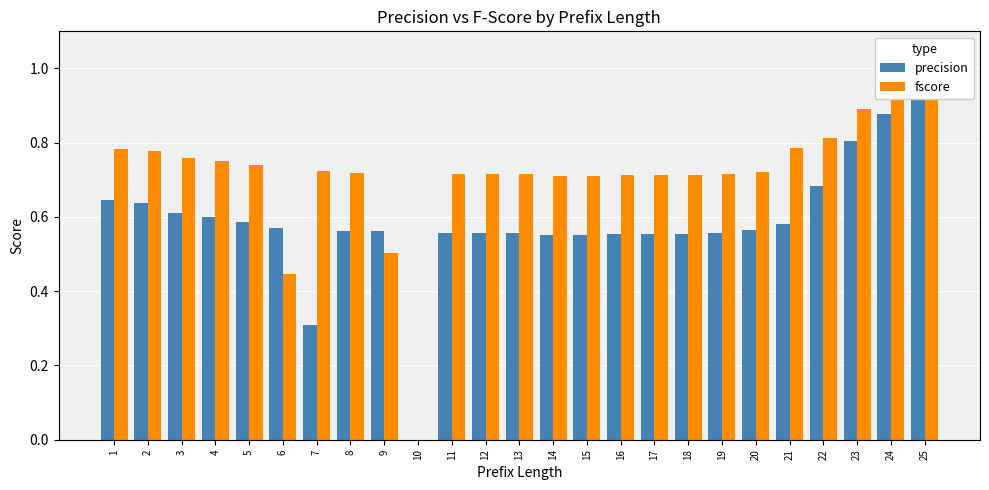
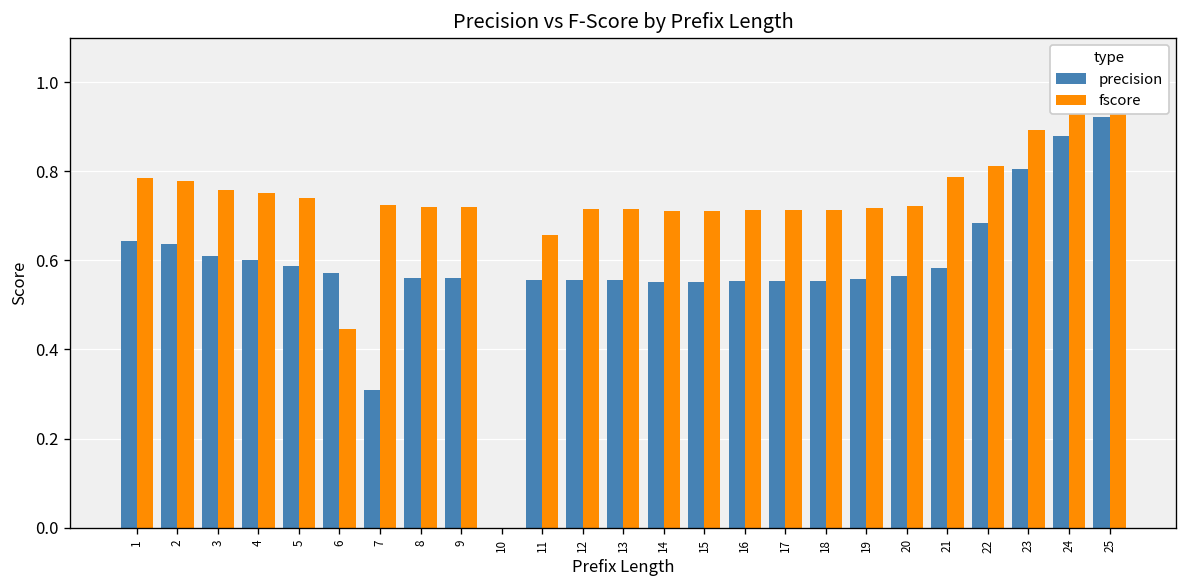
  {
    "precision": {
      "1": 0.64,
      "2": 0.64,
      "3": 0.61,
      "4": 0.60,
      "5": 0.59,
      "6": 0.57,
      "7": 0.31,
      "8": 0.56,
      "9": 0.56,
      "10": 0.00,
      "11": 0.56,
      "12": 0.56,
      "13": 0.56,
      "14": 0.55,
      "15": 0.55,
      "16": 0.55,
      "17": 0.55,
      "18": 0.55,
      "19": 0.56,
      "20": 0.56,
      "21": 0.58,
      "22": 0.68,
      "23": 0.81,
      "24": 0.88
    },
    "fscore": {
      "1": 0.78,
      "2": 0.78,
      "3": 0.76,
      "4": 0.75,
      "5": 0.74,
      "6": 0.45,
      "7": 0.72,
      "8": 0.72,
-     "9": 0.50,
+     "9": 0.72,
      "10": 0.00,
-     "11": 0.71,
+     "11": 0.66,
      "12": 0.71,
      "13": 0.71,
      "14": 0.71,
      "15": 0.71,
      "16": 0.71,
      "17": 0.71,
      "18": 0.71,
      "19": 0.72,
      "20": 0.72,
      "21": 0.79,
      "22": 0.81,
      "23": 0.89
    }
  }
